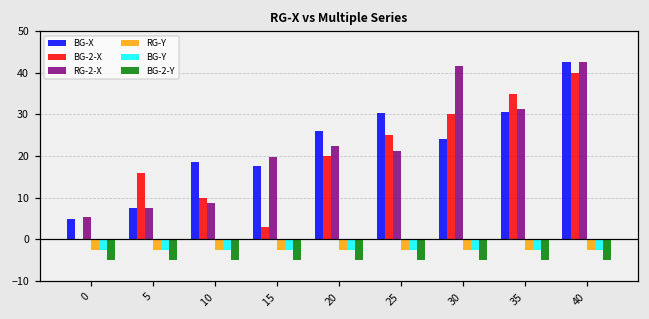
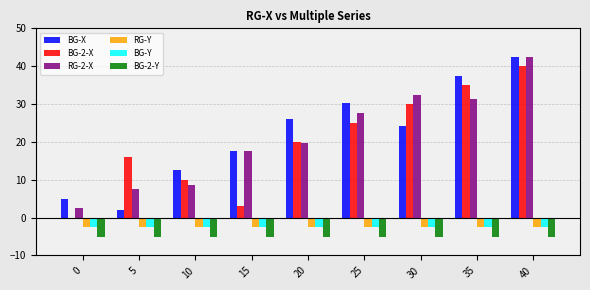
  {
    "BG-X": {
      "0": 5,
-     "5": 8,
-     "10": 19,
+     "5": 2,
+     "10": 13,
      "15": 18,
      "20": 26,
      "25": 30,
      "30": 24,
-     "35": 31,
+     "35": 38,
      "40": 43
    },
    "BG-2-X": {
      "0": 0,
      "5": 16,
      "10": 10,
      "15": 3,
      "20": 20,
      "25": 25,
      "30": 30,
      "35": 35,
      "40": 40
    },
    "RG-2-X": {
-     "0": 5,
+     "0": 3,
      "5": 8,
      "10": 9,
-     "15": 20,
-     "20": 23,
-     "25": 21,
-     "30": 42,
+     "15": 18,
+     "20": 20,
+     "25": 28,
+     "30": 33,
      "35": 31,
      "40": 43
    },
    "RG-Y": {
      "0": -3,
      "5": -3,
      "10": -3,
      "15": -3,
      "20": -3,
      "25": -3,
      "30": -3,
      "35": -3,
      "40": -3
    },
    "BG-Y": {
      "0": -3,
      "5": -3,
      "10": -3,
      "15": -3,
      "20": -3,
      "25": -3,
      "30": -3,
      "35": -3,
      "40": -3
    },
    "BG-2-Y": {
      "0": -5,
      "5": -5,
      "10": -5,
      "15": -5,
      "20": -5,
      "25": -5,
      "30": -5,
      "35": -5,
      "40": -5
    }
  }
